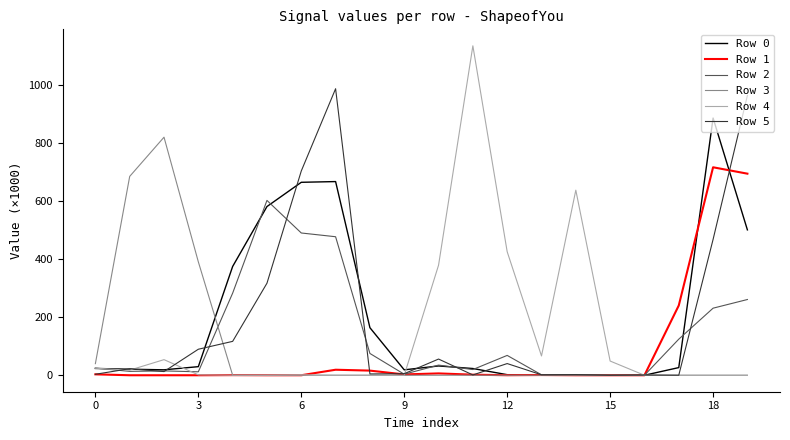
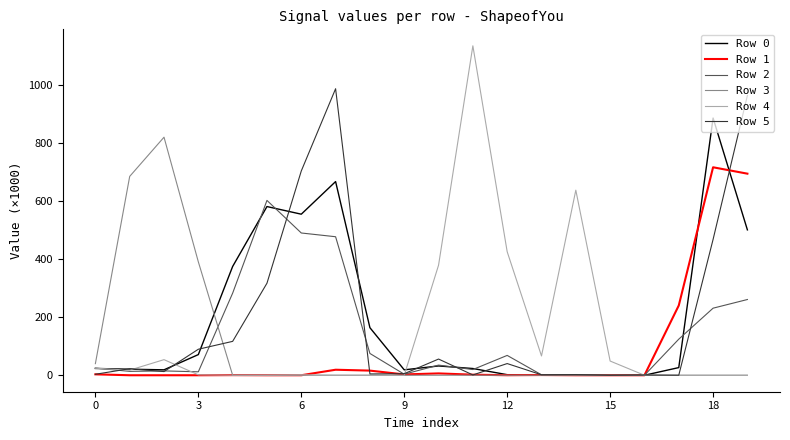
  {
    "Row 0": {
-     "3": 30,
-     "6": 660,
+     "3": 70,
+     "6": 550,
      "9": 20
    },
    "Row 1": {
      "18": 720
    }
  }
